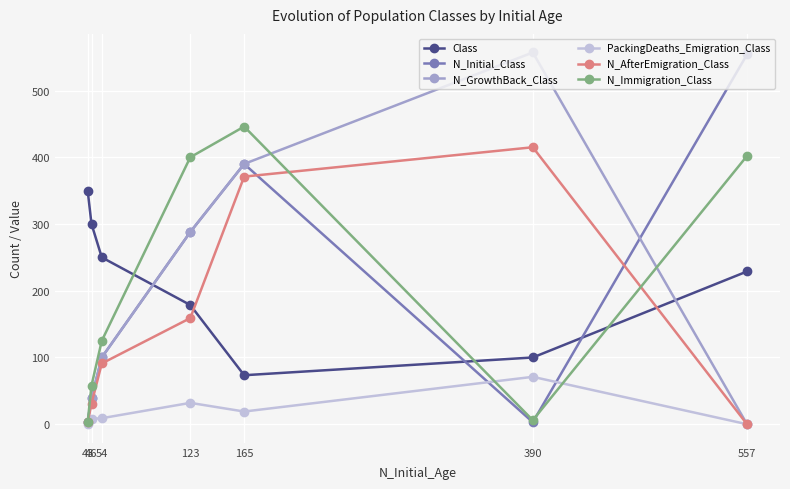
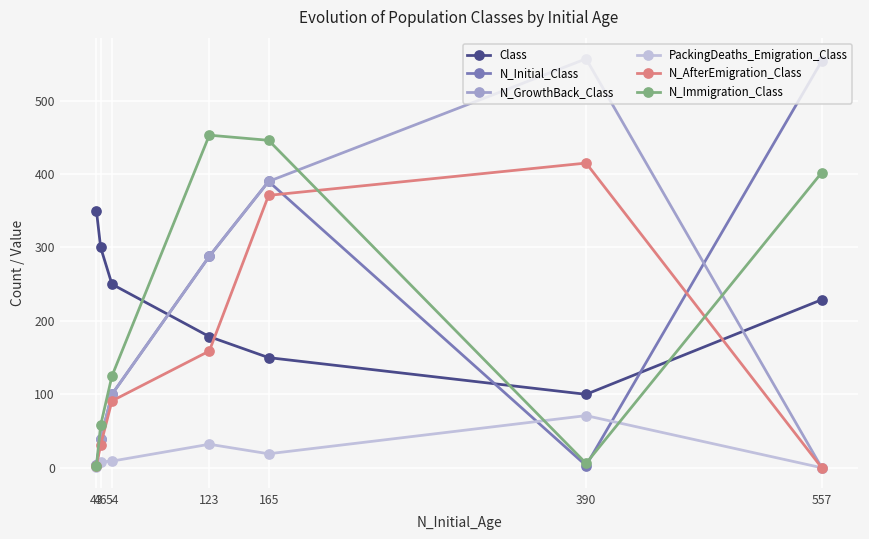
  {
    "Class": {
      "123": 180,
-     "165": 70,
+     "165": 150,
      "390": 100,
      "557": 230
    },
    "N_AfterEmigration_Class": {
      "123": 160,
      "165": 370,
      "390": 420
    },
    "N_Immigration_Class": {
-     "123": 400,
+     "123": 450,
      "165": 450,
      "557": 400
    }
  }
